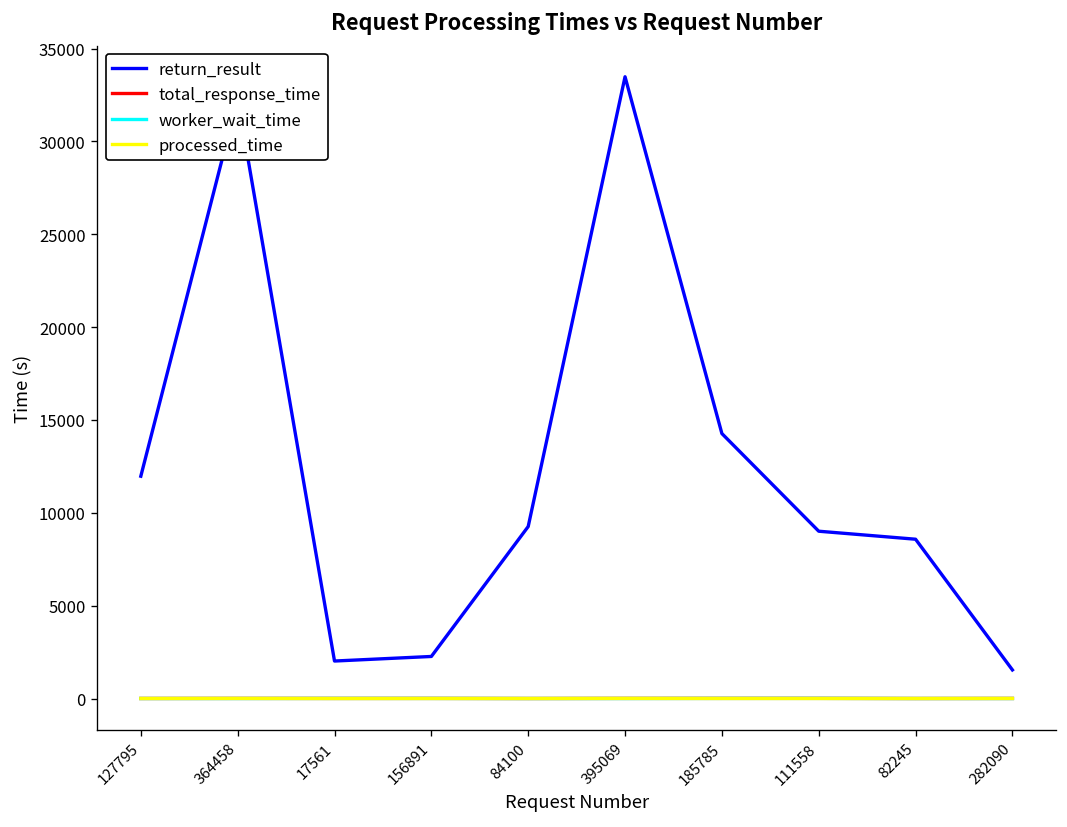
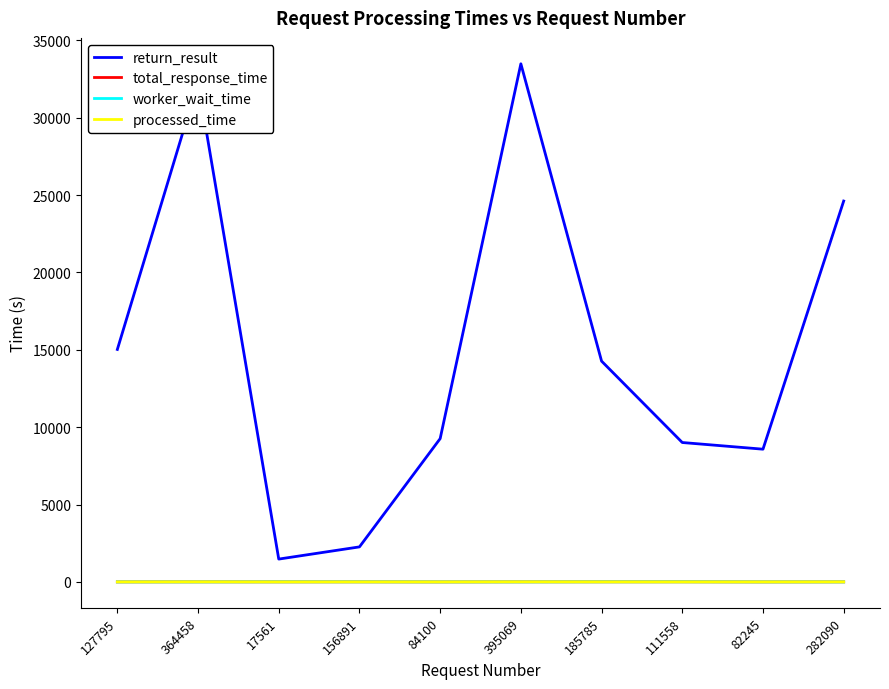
  {
    "return_result": {
-     "127795": 12000,
-     "17561": 2000,
+     "127795": 15000,
+     "17561": 1500,
      "156891": 2300,
      "84100": 9300,
      "395069": 33500,
      "185785": 14300,
      "111558": 9000,
      "82245": 8600,
-     "282090": 1500
+     "282090": 24600
    },
    "processed_time": {
      "127795": 0,
      "364458": 0,
      "17561": 0,
      "156891": 0,
      "84100": 0,
      "395069": 0,
      "185785": 0,
      "111558": 0,
      "82245": 0,
      "282090": 0
    }
  }
